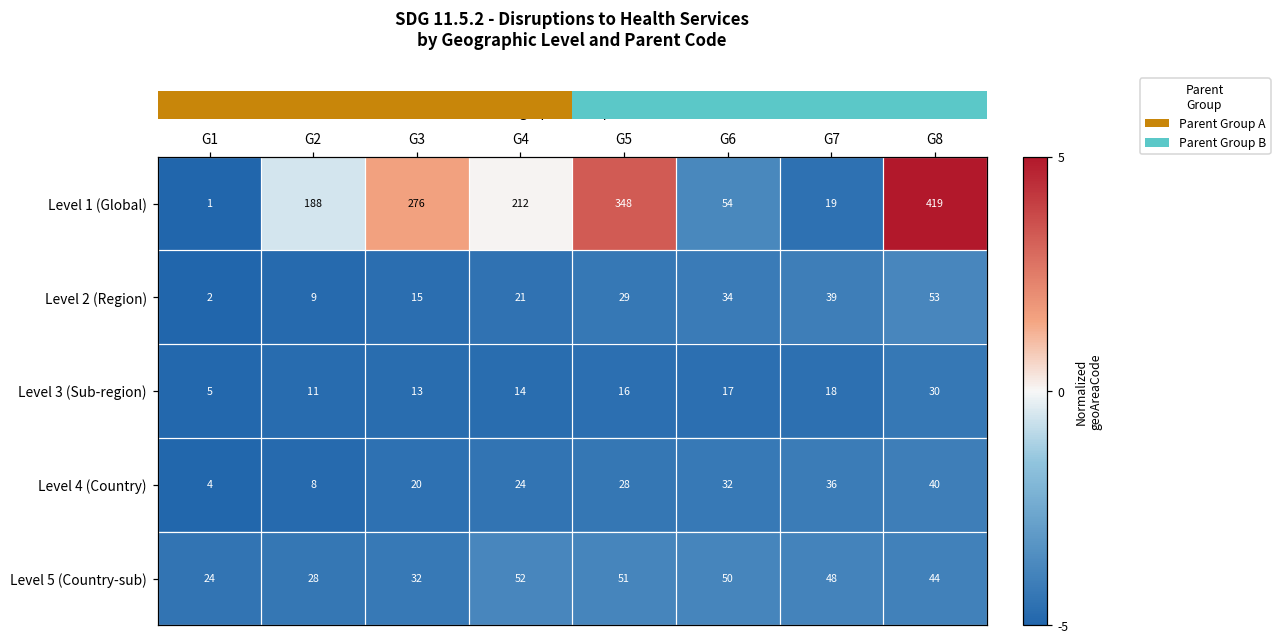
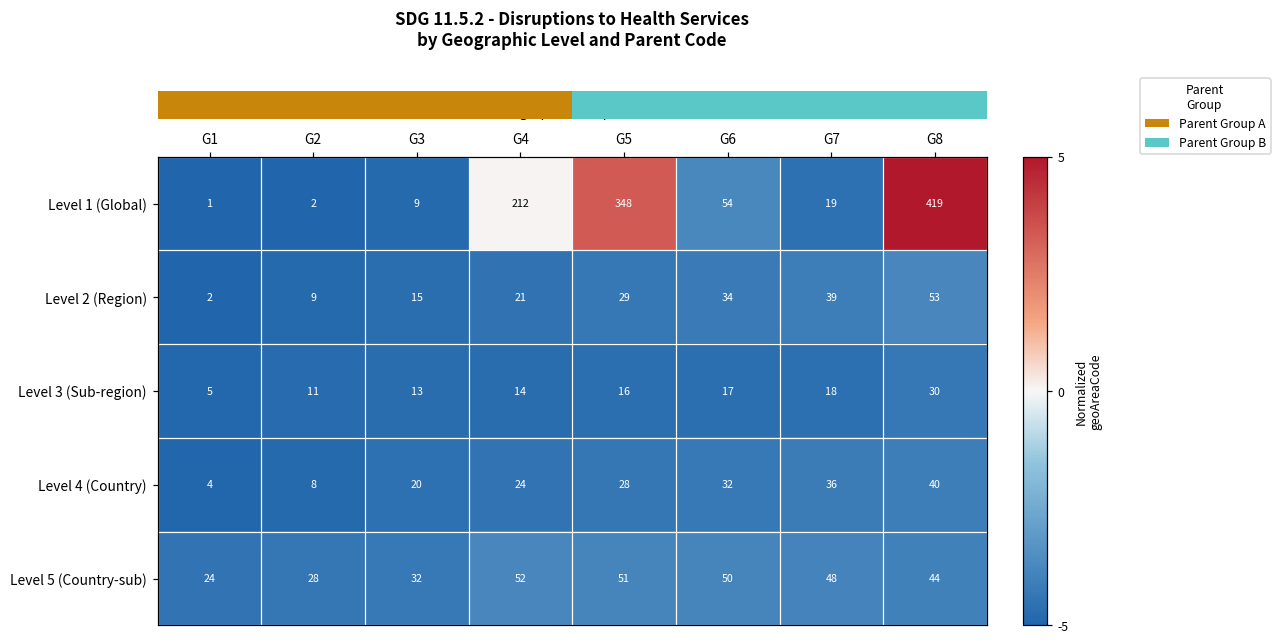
  {
    "Level 1 (Global)": {
      "G1": 1,
-     "G2": 188,
-     "G3": 276,
+     "G2": 2,
+     "G3": 9,
      "G4": 212,
      "G5": 348,
      "G6": 54,
      "G7": 19,
      "G8": 419
    },
    "Level 2 (Region)": {
      "G1": 2,
      "G2": 9,
      "G3": 15,
      "G4": 21,
      "G5": 29,
      "G6": 34,
      "G7": 39,
      "G8": 53
    },
    "Level 3 (Sub-region)": {
      "G1": 5,
      "G2": 11,
      "G3": 13,
      "G4": 14,
      "G5": 16,
      "G6": 17,
      "G7": 18,
      "G8": 30
    },
    "Level 4 (Country)": {
      "G1": 4,
      "G2": 8,
      "G3": 20,
      "G4": 24,
      "G5": 28,
      "G6": 32,
      "G7": 36,
      "G8": 40
    },
    "Level 5 (Country-sub)": {
      "G1": 24,
      "G2": 28,
      "G3": 32,
      "G4": 52,
      "G5": 51,
      "G6": 50,
      "G7": 48,
      "G8": 44
    }
  }
